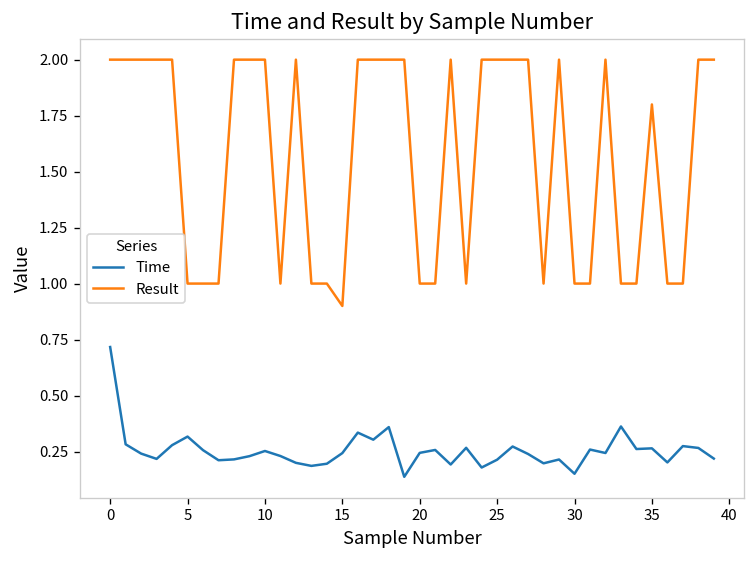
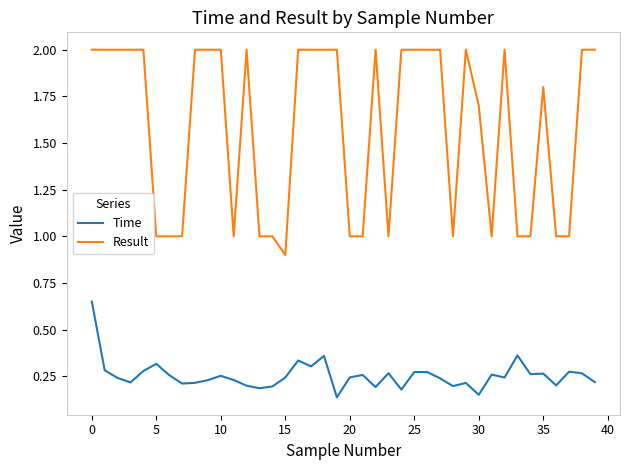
  {
    "Time": {
-     "0": 0.72,
+     "0": 0.65,
      "5": 0.32,
      "10": 0.25,
      "15": 0.24,
      "20": 0.24,
-     "25": 0.21,
+     "25": 0.27,
      "30": 0.15,
      "35": 0.26
    },
    "Result": {
      "0": 2.0,
      "5": 1.0,
      "10": 2.0,
      "15": 0.9,
      "20": 1.0,
      "25": 2.0,
-     "30": 1.0,
+     "30": 1.7,
      "35": 1.8
    }
  }
